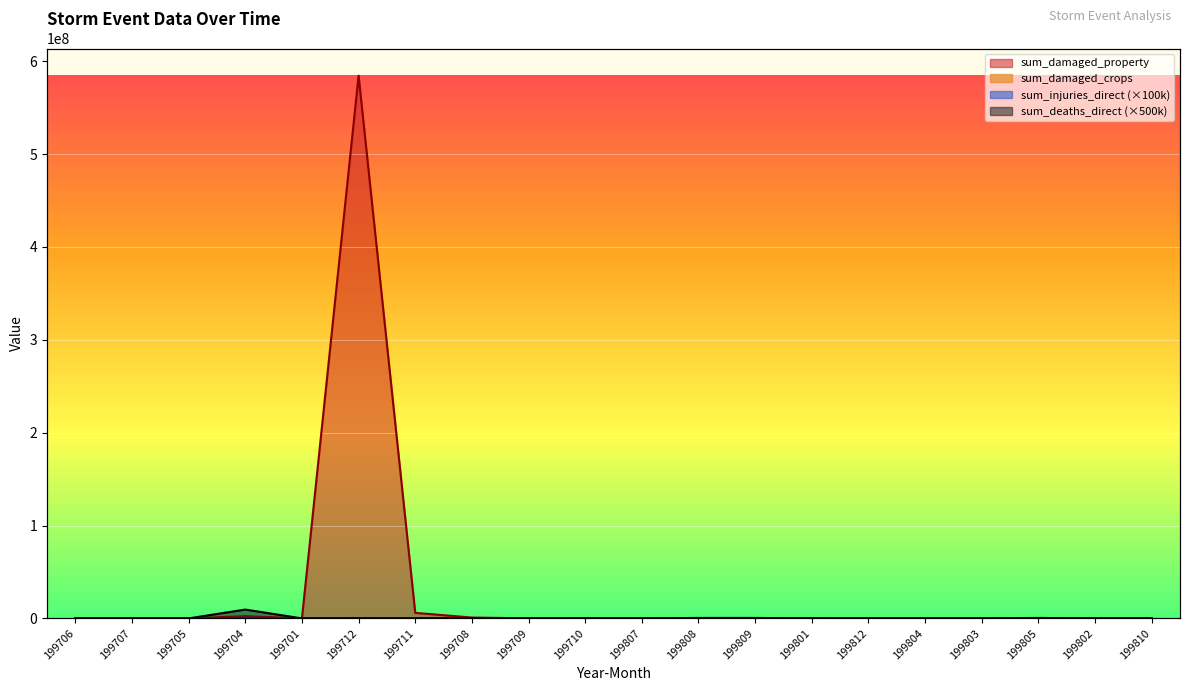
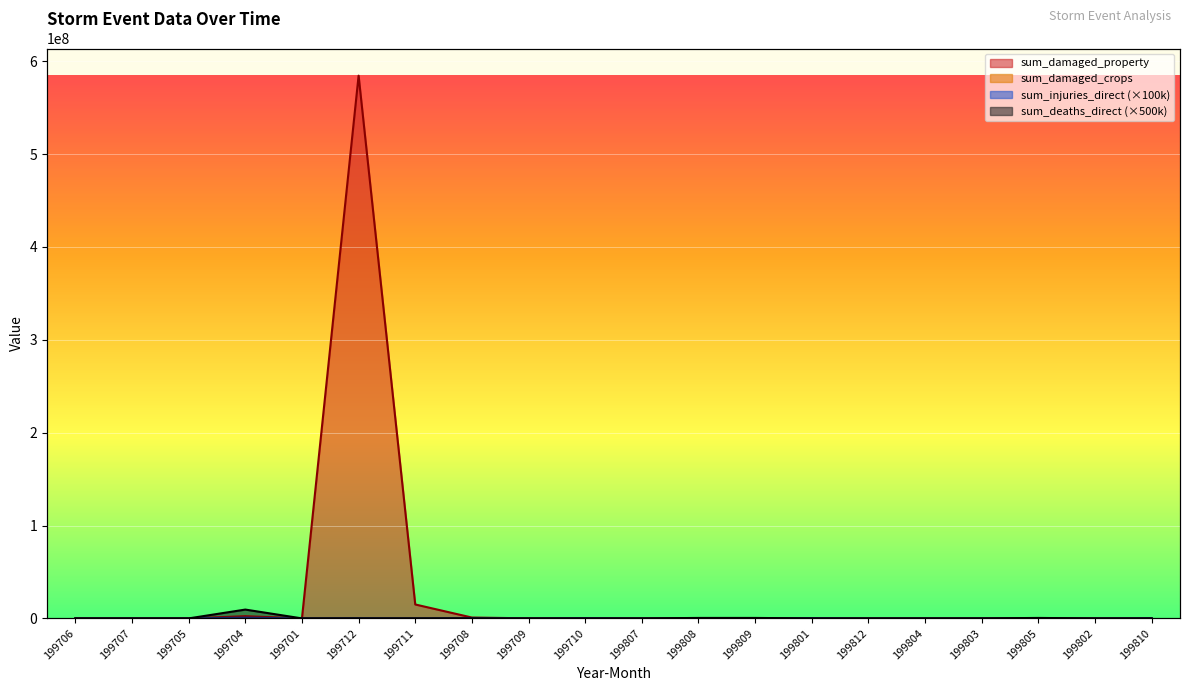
  {
    "sum_damaged_property": {
      "199712": 580000000,
-     "199711": 10000000
+     "199711": 20000000
    },
    "sum_deaths_direct (×500k)": {
      "199704": 10000000
    }
  }
